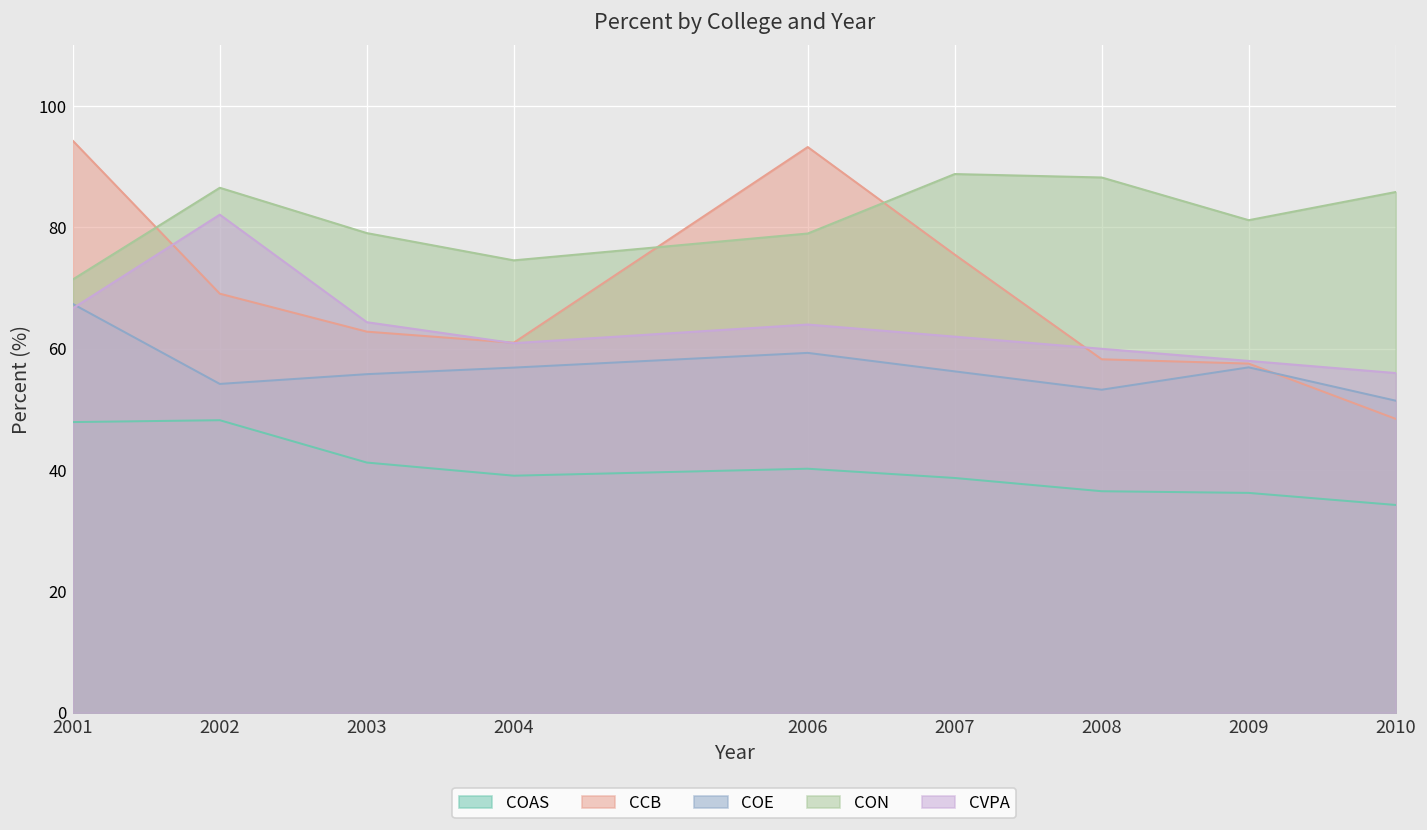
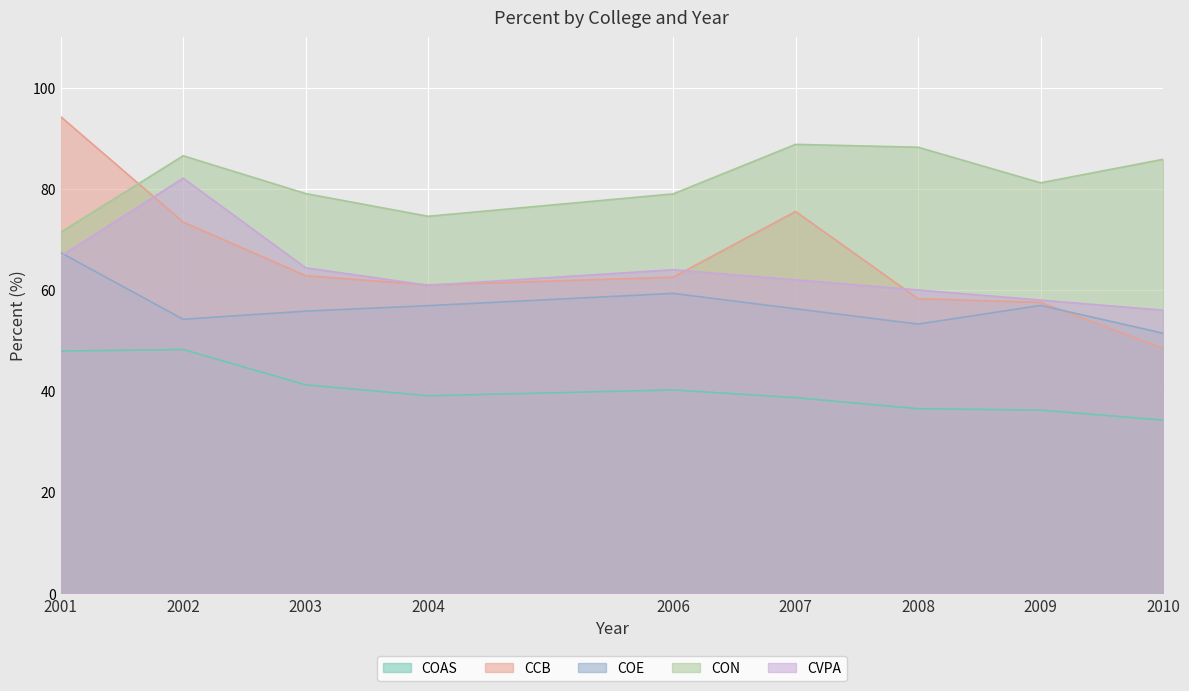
  {
    "CCB": {
      "2001": 94,
-     "2002": 69,
+     "2002": 73,
      "2003": 63,
-     "2006": 93,
+     "2006": 63,
      "2007": 76,
      "2008": 58,
      "2010": 48
    }
  }
